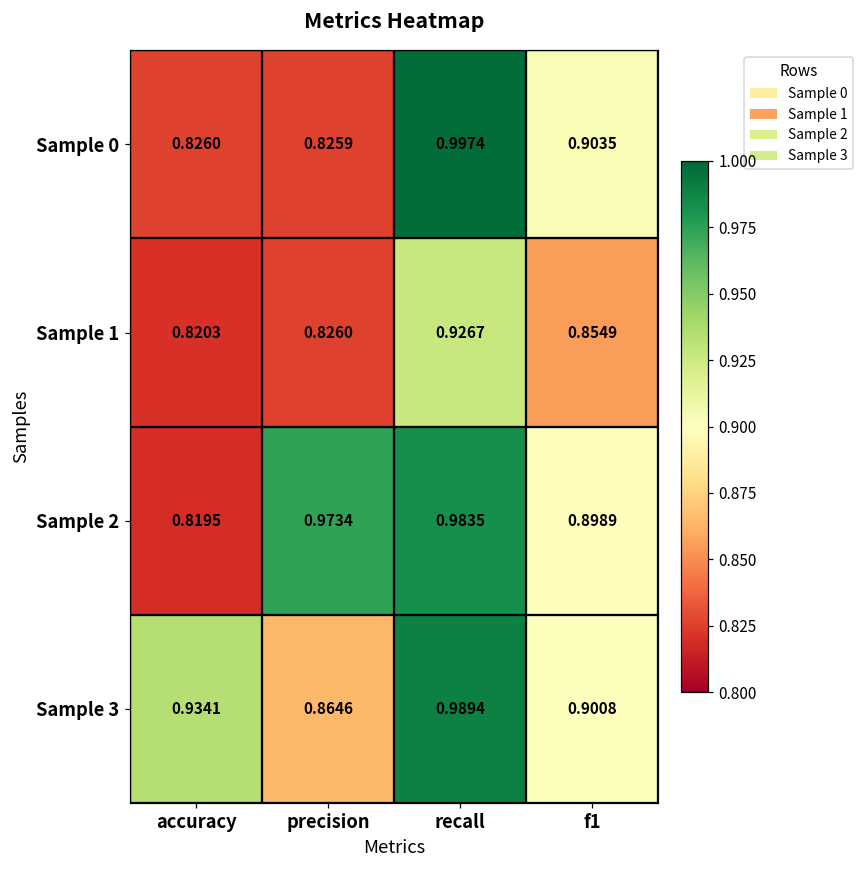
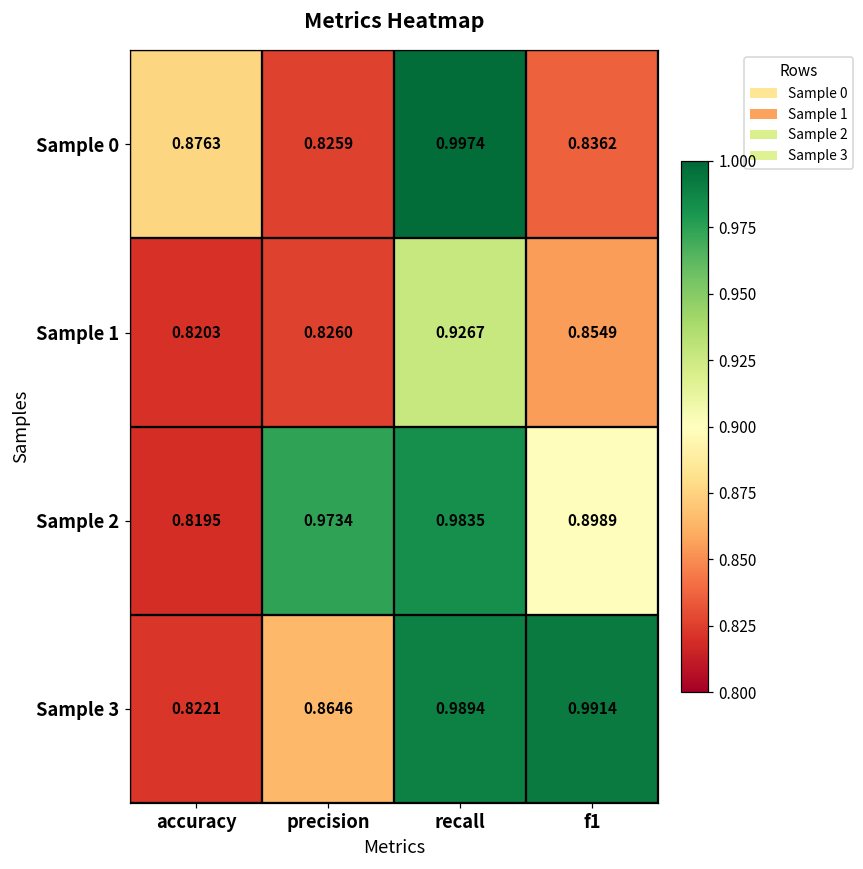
  {
    "Sample 0": {
-     "accuracy": 0.8260,
+     "accuracy": 0.8763,
      "precision": 0.8259,
      "recall": 0.9974,
-     "f1": 0.9035
+     "f1": 0.8362
    },
    "Sample 1": {
      "accuracy": 0.8203,
      "precision": 0.8260,
      "recall": 0.9267,
      "f1": 0.8549
    },
    "Sample 2": {
      "accuracy": 0.8195,
      "precision": 0.9734,
      "recall": 0.9835,
      "f1": 0.8989
    },
    "Sample 3": {
-     "accuracy": 0.9341,
+     "accuracy": 0.8221,
      "precision": 0.8646,
      "recall": 0.9894,
-     "f1": 0.9008
+     "f1": 0.9914
    }
  }
